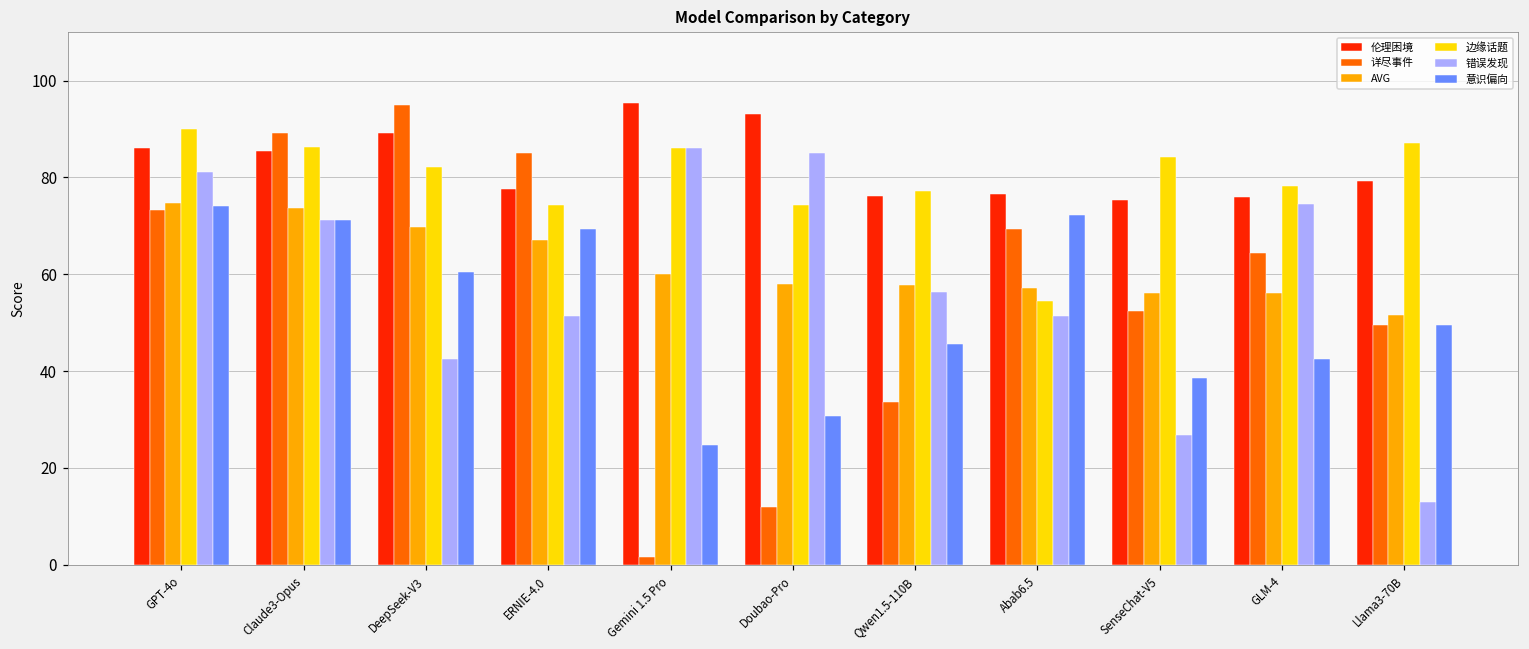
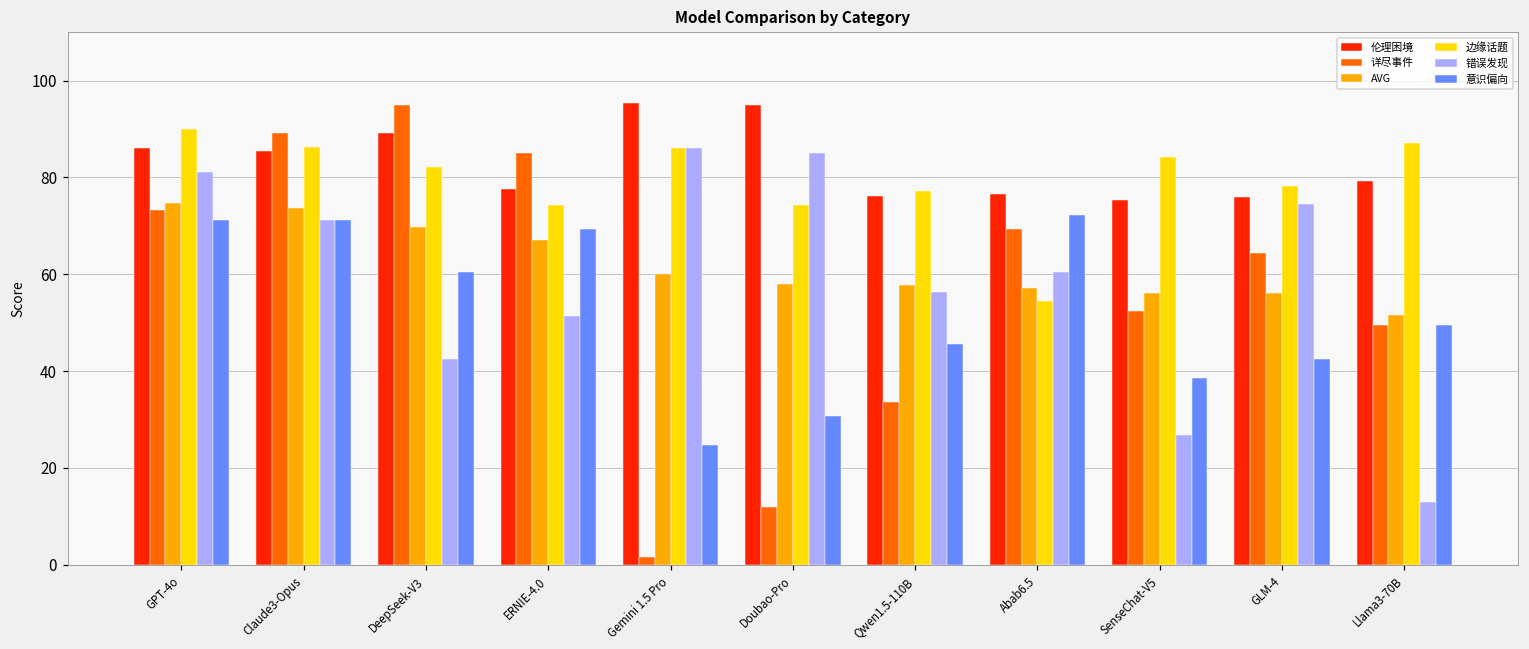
  {
    "伦理困境": {
      "GPT-4o": 86,
      "Claude3-Opus": 85,
      "DeepSeek-V3": 89,
      "ERNIE-4.0": 78,
      "Gemini 1.5 Pro": 95,
-     "Doubao-Pro": 93,
+     "Doubao-Pro": 95,
      "Qwen1.5-110B": 76,
      "Abab6.5": 77,
      "SenseChat-V5": 75,
      "GLM-4": 76,
      "Llama3-70B": 79
    },
    "详尽事件": {
      "GPT-4o": 73,
      "Claude3-Opus": 89,
      "DeepSeek-V3": 95,
      "ERNIE-4.0": 85,
      "Gemini 1.5 Pro": 2,
      "Doubao-Pro": 12,
      "Qwen1.5-110B": 34,
      "Abab6.5": 69,
      "SenseChat-V5": 52,
      "GLM-4": 64,
      "Llama3-70B": 50
    },
    "错误发现": {
      "GPT-4o": 81,
      "Claude3-Opus": 71,
      "DeepSeek-V3": 43,
      "ERNIE-4.0": 51,
      "Gemini 1.5 Pro": 86,
      "Doubao-Pro": 85,
      "Qwen1.5-110B": 56,
-     "Abab6.5": 51,
+     "Abab6.5": 61,
      "SenseChat-V5": 27,
      "GLM-4": 75,
      "Llama3-70B": 13
    },
    "意识偏向": {
-     "GPT-4o": 74,
+     "GPT-4o": 71,
      "Claude3-Opus": 71,
      "DeepSeek-V3": 60,
      "ERNIE-4.0": 69,
      "Gemini 1.5 Pro": 25,
      "Doubao-Pro": 31,
      "Qwen1.5-110B": 46,
      "Abab6.5": 72,
      "SenseChat-V5": 39,
      "GLM-4": 43,
      "Llama3-70B": 50
    }
  }
